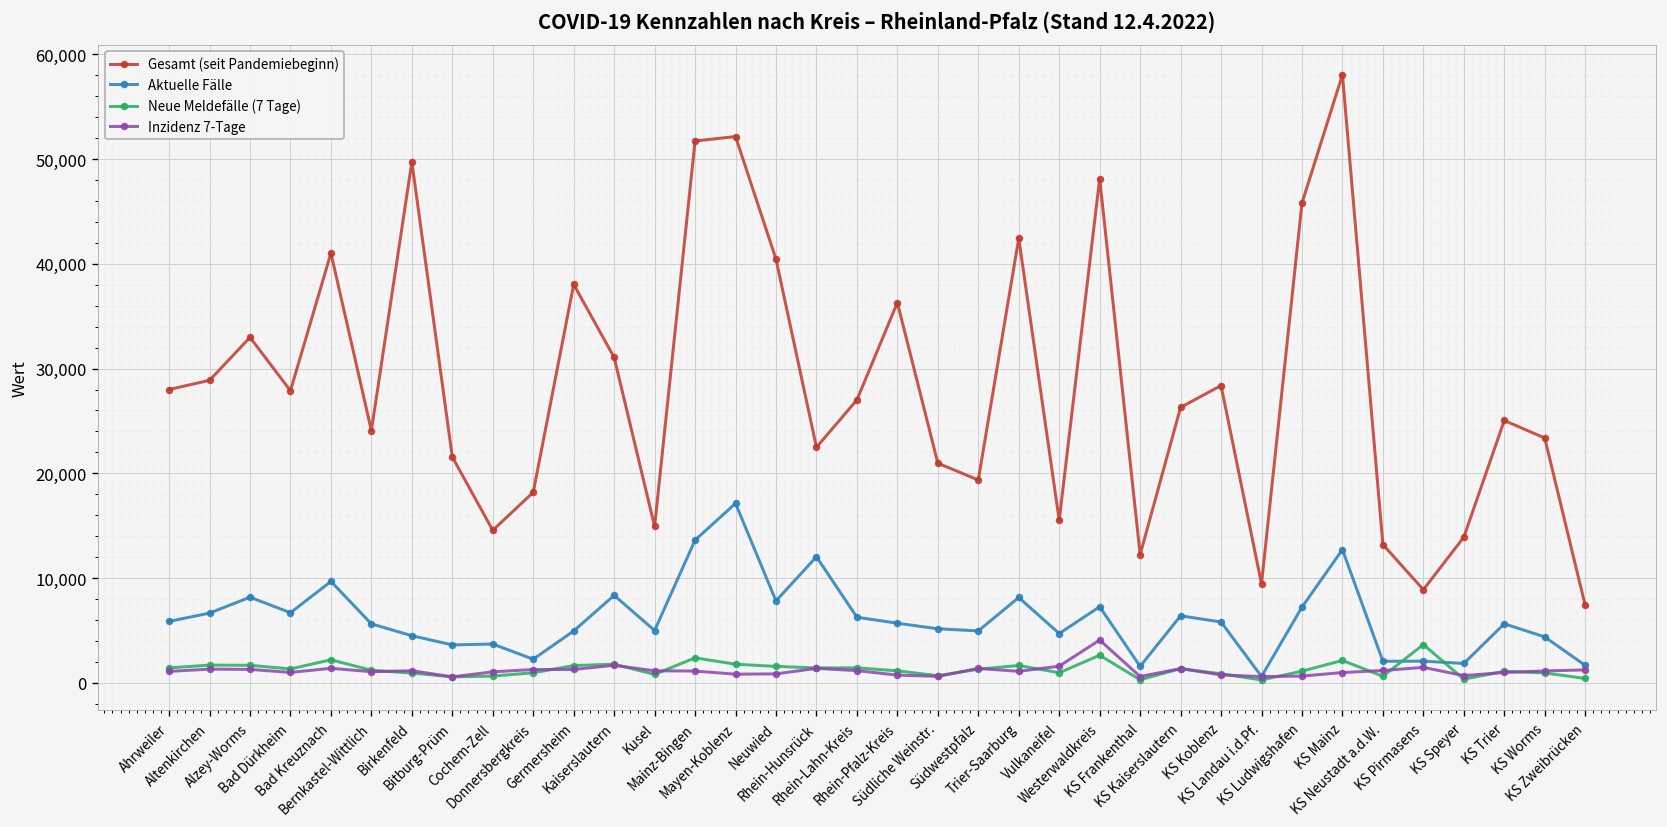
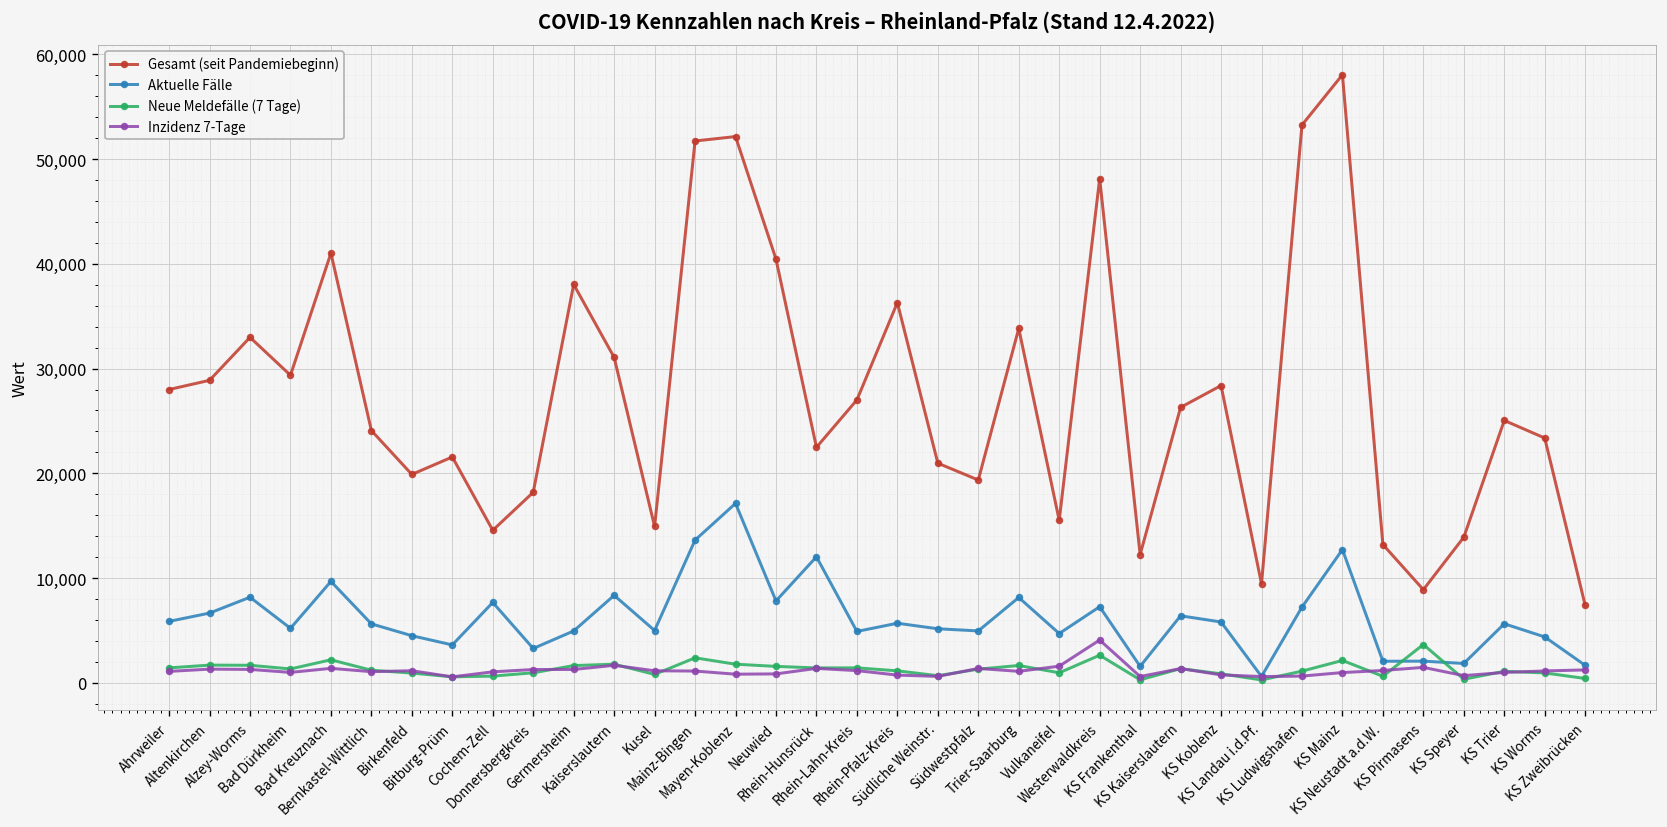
  {
    "Gesamt (seit Pandemiebeginn)": {
      "Ahrweiler": "28,000",
      "Altenkirchen": "29,000",
      "Alzey-Worms": "33,000",
-     "Bad Dürkheim": "28,000",
+     "Bad Dürkheim": "29,000",
      "Bad Kreuznach": "41,000",
      "Bernkastel-Wittlich": "24,000",
-     "Birkenfeld": "50,000",
+     "Birkenfeld": "20,000",
      "Bitburg-Prüm": "22,000",
      "Cochem-Zell": "15,000",
      "Donnersbergkreis": "18,000",
      "Germersheim": "38,000",
      "Kaiserslautern": "31,000",
      "Kusel": "15,000",
      "Mainz-Bingen": "52,000",
      "Mayen-Koblenz": "52,000",
      "Neuwied": "40,000",
      "Rhein-Hunsrück": "22,000",
      "Rhein-Lahn-Kreis": "27,000",
      "Rhein-Pfalz-Kreis": "36,000",
      "Südliche Weinstr.": "21,000",
      "Südwestpfalz": "19,000",
-     "Trier-Saarburg": "42,000",
+     "Trier-Saarburg": "34,000",
      "Vulkaneifel": "16,000",
      "Westerwaldkreis": "48,000",
      "KS Frankenthal": "12,000",
      "KS Kaiserslautern": "26,000",
      "KS Koblenz": "28,000",
      "KS Landau i.d.Pf.": "9,000",
-     "KS Ludwigshafen": "46,000",
+     "KS Ludwigshafen": "53,000",
      "KS Mainz": "58,000",
      "KS Neustadt a.d.W.": "13,000",
      "KS Pirmasens": "9,000",
      "KS Speyer": "14,000",
      "KS Trier": "25,000",
      "KS Worms": "23,000",
      "KS Zweibrücken": "7,000"
    },
    "Aktuelle Fälle": {
      "Ahrweiler": "6,000",
      "Altenkirchen": "7,000",
      "Alzey-Worms": "8,000",
-     "Bad Dürkheim": "7,000",
+     "Bad Dürkheim": "5,000",
      "Bad Kreuznach": "10,000",
      "Bernkastel-Wittlich": "6,000",
      "Birkenfeld": "5,000",
      "Bitburg-Prüm": "4,000",
-     "Cochem-Zell": "4,000",
-     "Donnersbergkreis": "2,000",
+     "Cochem-Zell": "8,000",
+     "Donnersbergkreis": "3,000",
      "Germersheim": "5,000",
      "Kaiserslautern": "8,000",
      "Kusel": "5,000",
      "Mainz-Bingen": "14,000",
      "Mayen-Koblenz": "17,000",
      "Neuwied": "8,000",
      "Rhein-Hunsrück": "12,000",
-     "Rhein-Lahn-Kreis": "6,000",
+     "Rhein-Lahn-Kreis": "5,000",
      "Rhein-Pfalz-Kreis": "6,000",
      "Südliche Weinstr.": "5,000",
      "Südwestpfalz": "5,000",
      "Trier-Saarburg": "8,000",
      "Vulkaneifel": "5,000",
      "Westerwaldkreis": "7,000",
      "KS Frankenthal": "2,000",
      "KS Kaiserslautern": "6,000",
      "KS Koblenz": "6,000",
      "KS Ludwigshafen": "7,000",
      "KS Mainz": "13,000",
      "KS Neustadt a.d.W.": "2,000",
      "KS Pirmasens": "2,000",
      "KS Speyer": "2,000",
      "KS Trier": "6,000",
      "KS Worms": "4,000",
      "KS Zweibrücken": "2,000"
    },
    "Neue Meldefälle (7 Tage)": {
      "Ahrweiler": "1,000",
      "Altenkirchen": "2,000",
      "Alzey-Worms": "2,000",
      "Bad Dürkheim": "1,000",
      "Bad Kreuznach": "2,000",
      "Cochem-Zell": "1,000",
      "Donnersbergkreis": "1,000",
      "Germersheim": "2,000",
      "Kusel": "1,000",
      "Mainz-Bingen": "2,000",
      "Mayen-Koblenz": "2,000",
      "Neuwied": "2,000",
      "Rhein-Pfalz-Kreis": "1,000",
      "Trier-Saarburg": "2,000",
      "Vulkaneifel": "1,000",
      "Westerwaldkreis": "3,000",
      "KS Frankenthal": "0",
      "KS Landau i.d.Pf.": "0",
      "KS Ludwigshafen": "1,000",
      "KS Mainz": "2,000",
      "KS Neustadt a.d.W.": "1,000",
      "KS Pirmasens": "4,000",
      "KS Speyer": "0",
      "KS Zweibrücken": "0"
    },
    "Inzidenz 7-Tage": {
      "Ahrweiler": "1,000",
      "Altenkirchen": "1,000",
      "Alzey-Worms": "1,000",
      "Bad Dürkheim": "1,000",
      "Bad Kreuznach": "1,000",
      "Cochem-Zell": "1,000",
      "Donnersbergkreis": "1,000",
      "Germersheim": "1,000",
      "Kusel": "1,000",
      "Mainz-Bingen": "1,000",
      "Mayen-Koblenz": "1,000",
      "Neuwied": "1,000",
      "Rhein-Pfalz-Kreis": "1,000",
      "Trier-Saarburg": "1,000",
      "Vulkaneifel": "2,000",
      "Westerwaldkreis": "4,000",
      "KS Frankenthal": "1,000",
      "KS Ludwigshafen": "1,000",
      "KS Mainz": "1,000",
      "KS Neustadt a.d.W.": "1,000",
      "KS Pirmasens": "1,000",
      "KS Speyer": "1,000",
      "KS Zweibrücken": "1,000"
    }
  }
